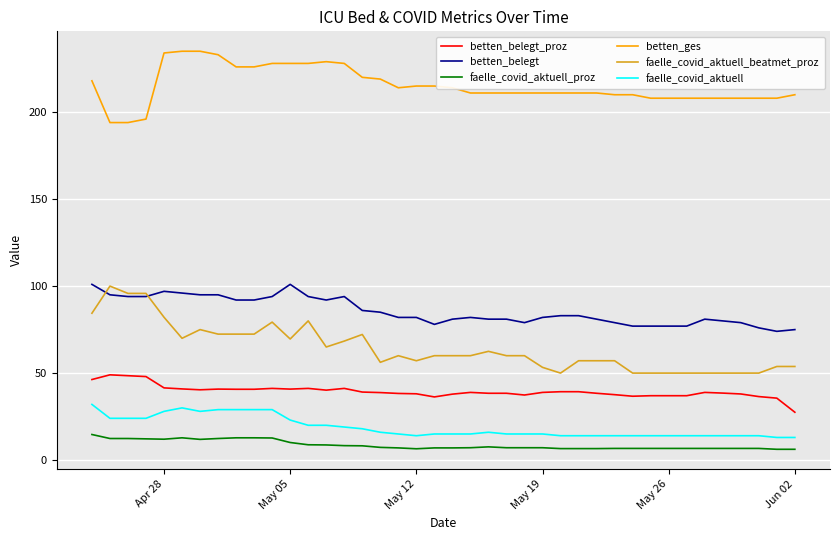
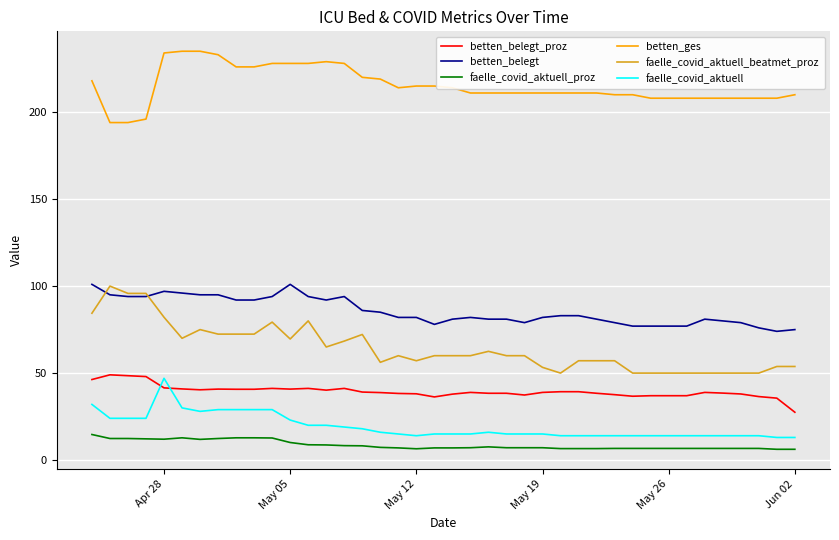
  {
    "betten_belegt_proz": {
      "Apr 28": 42,
      "May 05": 41,
      "May 12": 38,
      "May 19": 39,
      "May 26": 37,
      "Jun 02": 28
    },
    "betten_belegt": {
      "Apr 28": 97,
      "May 05": 101,
      "May 12": 82,
      "May 19": 82,
      "May 26": 77,
      "Jun 02": 75
    },
    "faelle_covid_aktuell_proz": {
      "Apr 28": 12,
      "May 05": 10,
      "May 12": 7,
      "May 19": 7,
      "May 26": 7,
      "Jun 02": 6
    },
    "faelle_covid_aktuell": {
-     "Apr 28": 28,
+     "Apr 28": 47,
      "May 05": 23,
      "May 12": 14,
      "May 19": 15,
      "May 26": 14,
      "Jun 02": 13
    }
  }
